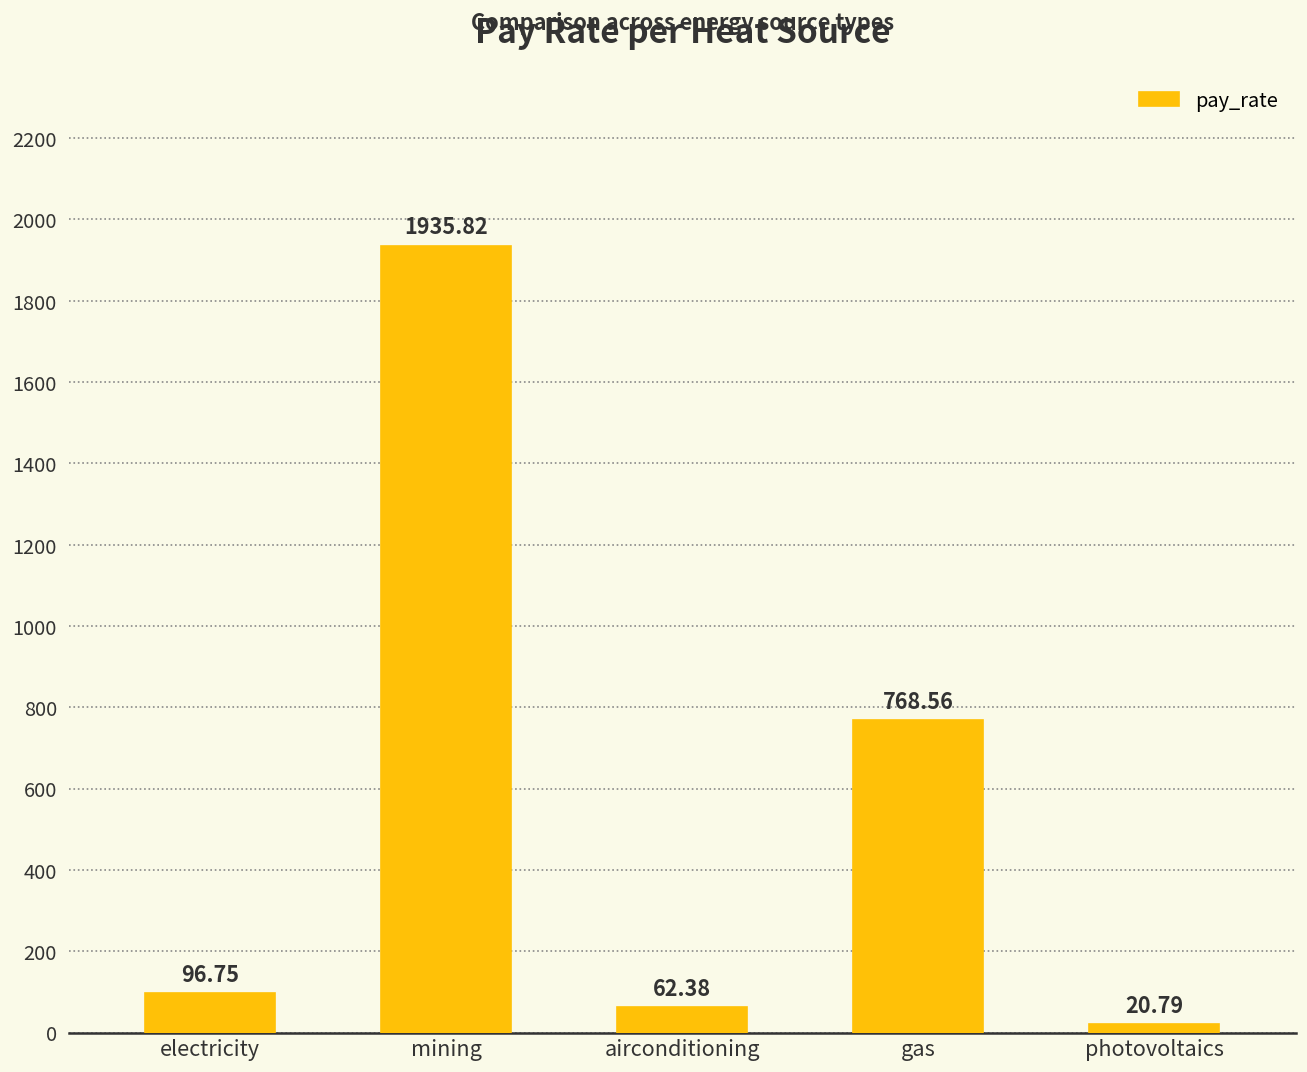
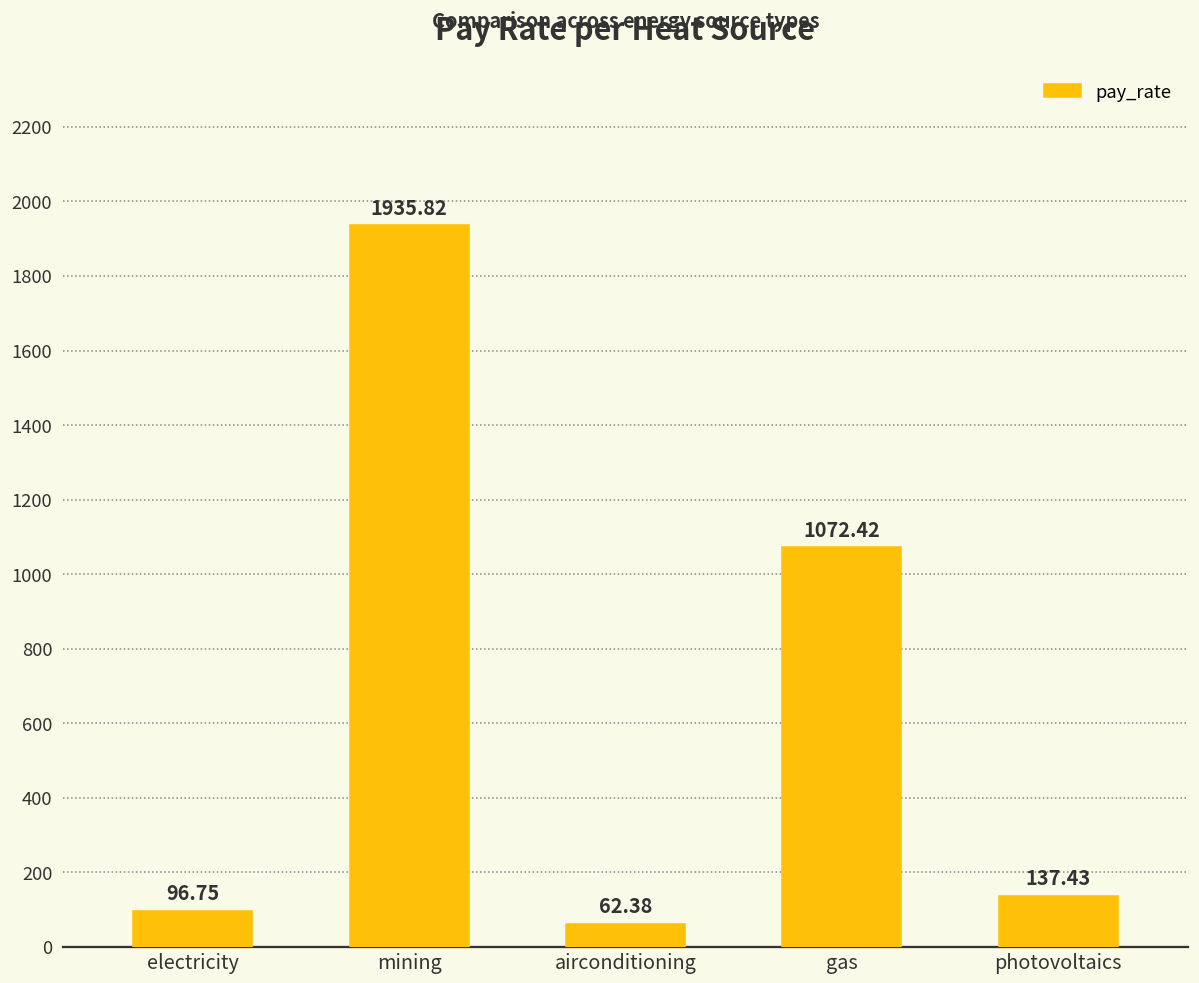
  {
    "electricity": 96.75,
    "mining": 1935.82,
    "airconditioning": 62.38,
-   "gas": 768.56,
-   "photovoltaics": 20.79
+   "gas": 1072.42,
+   "photovoltaics": 137.43
  }
